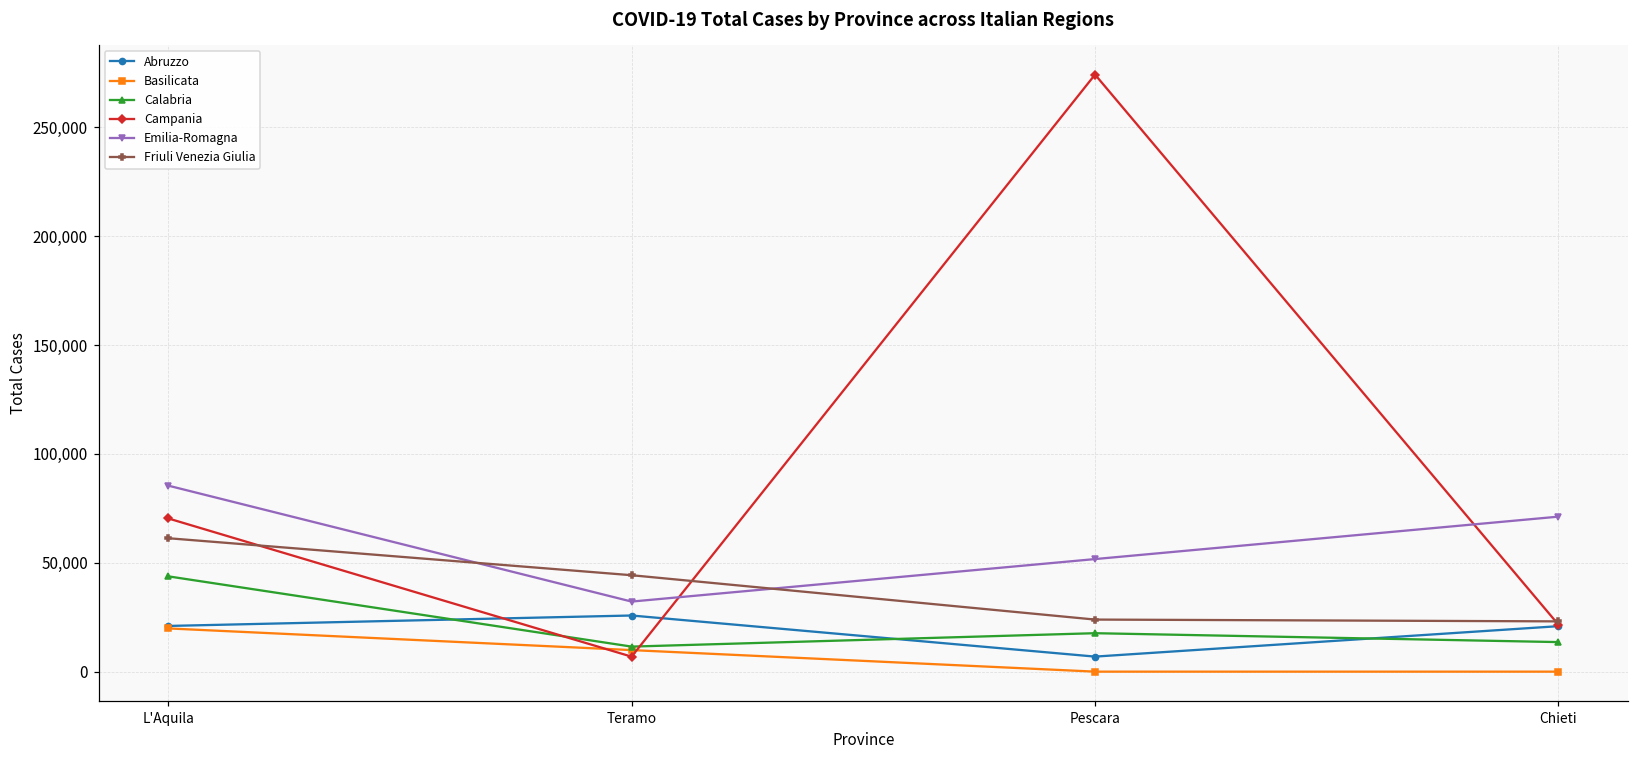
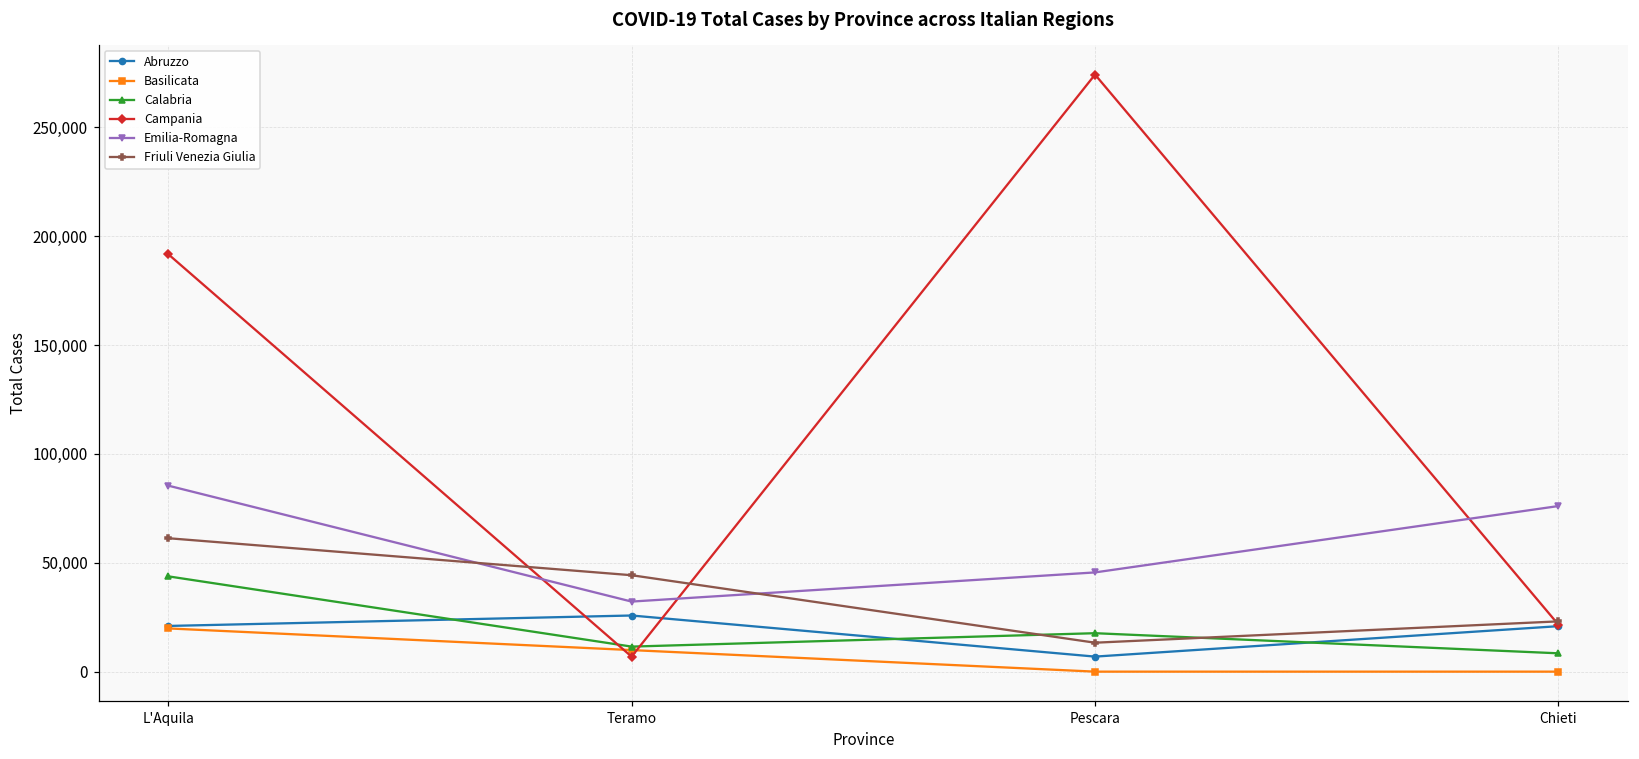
  {
    "Abruzzo": {
      "Teramo": "26,000",
      "Pescara": "7,000"
    },
    "Basilicata": {
      "Teramo": "10,000",
      "Pescara": "0",
      "Chieti": "0"
    },
    "Calabria": {
      "L'Aquila": "44,000",
      "Teramo": "12,000",
      "Pescara": "18,000",
-     "Chieti": "14,000"
+     "Chieti": "8,000"
    },
    "Campania": {
-     "L'Aquila": "70,000",
+     "L'Aquila": "192,000",
      "Teramo": "7,000",
      "Pescara": "274,000"
    },
    "Emilia-Romagna": {
      "L'Aquila": "85,000",
      "Teramo": "32,000",
-     "Pescara": "52,000",
-     "Chieti": "71,000"
+     "Pescara": "46,000",
+     "Chieti": "76,000"
    },
    "Friuli Venezia Giulia": {
      "L'Aquila": "61,000",
      "Teramo": "44,000",
-     "Pescara": "24,000",
+     "Pescara": "13,000",
      "Chieti": "23,000"
    }
  }
